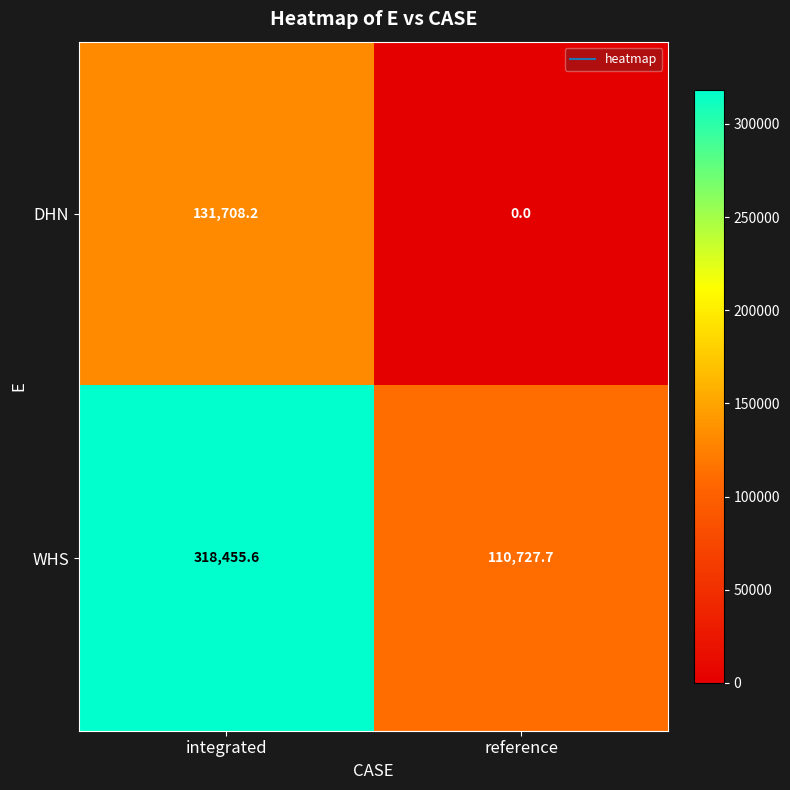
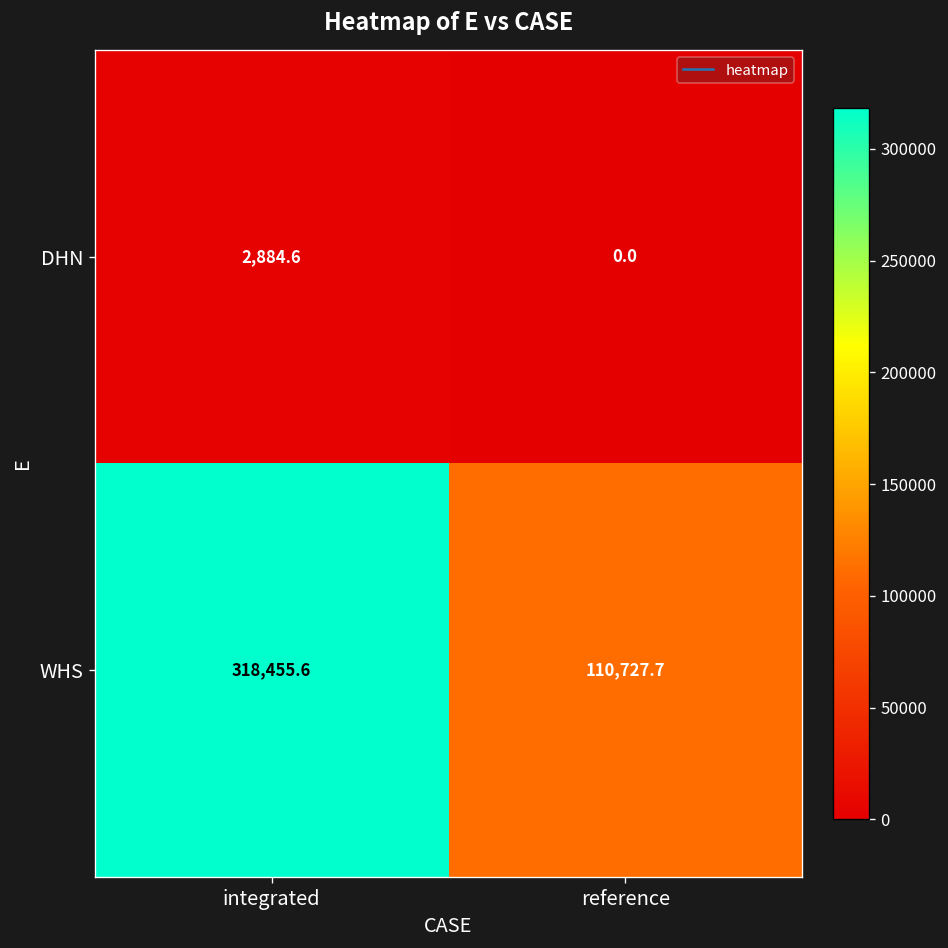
  {
    "DHN": {
-     "integrated": "131,708.2",
+     "integrated": "2,884.6",
      "reference": "0.0"
    },
    "WHS": {
      "integrated": "318,455.6",
      "reference": "110,727.7"
    }
  }
